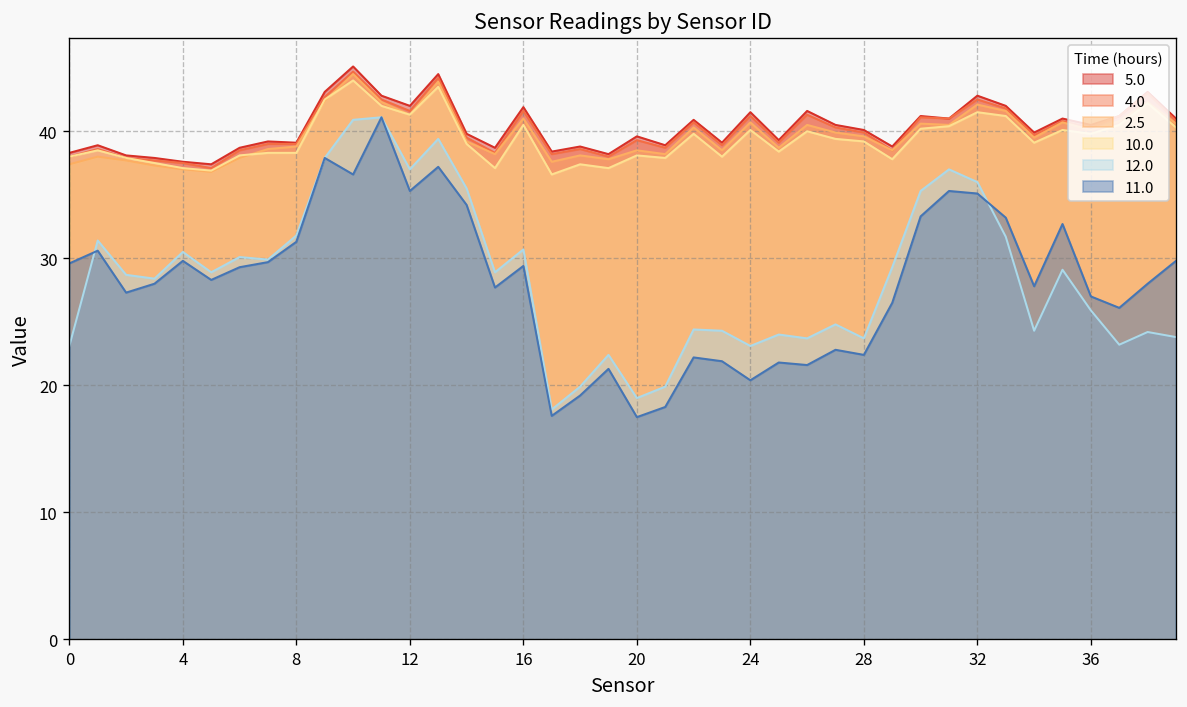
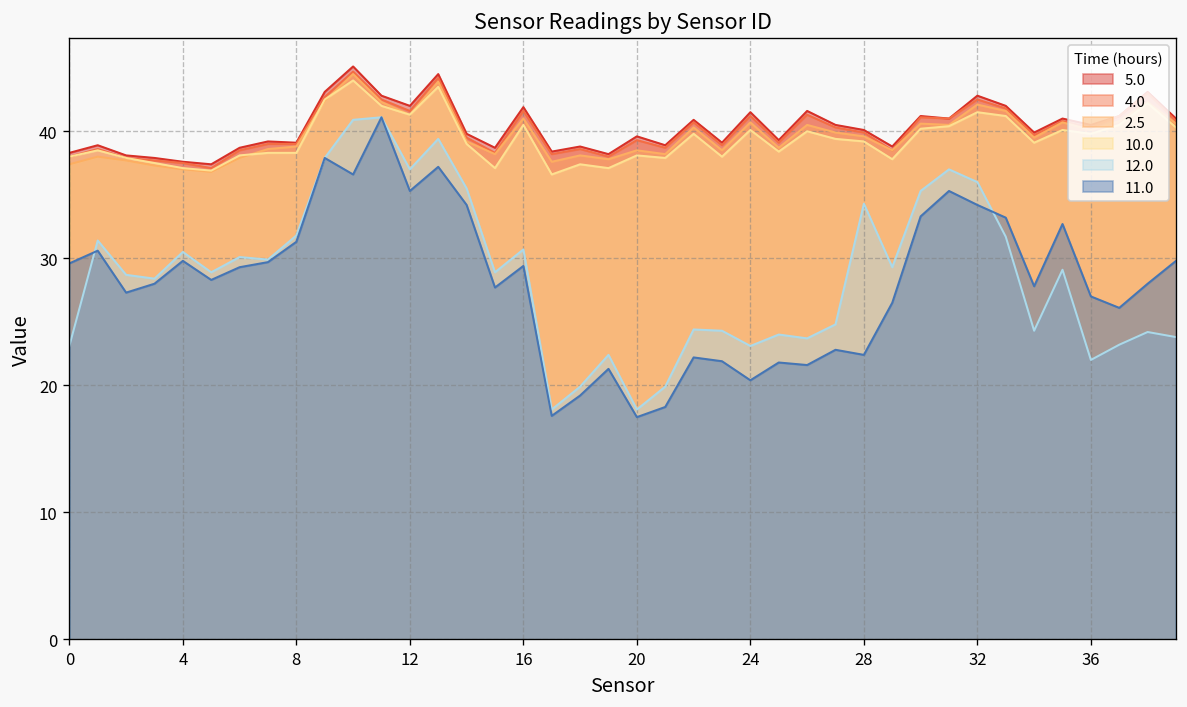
  {
    "12.0": {
      "0": 23.1,
      "4": 30.5,
      "8": 31.8,
      "12": 37.0,
      "16": 30.7,
-     "20": 19.0,
+     "20": 18.1,
      "24": 23.1,
-     "28": 23.7,
+     "28": 34.3,
      "32": 36.0,
-     "36": 25.9
+     "36": 22.0
    },
    "11.0": {
      "0": 29.6,
      "4": 29.8,
      "8": 31.3,
      "12": 35.3,
      "16": 29.4,
      "20": 17.5,
      "24": 20.4,
      "28": 22.4,
-     "32": 35.1,
+     "32": 34.2,
      "36": 27.0
    }
  }
